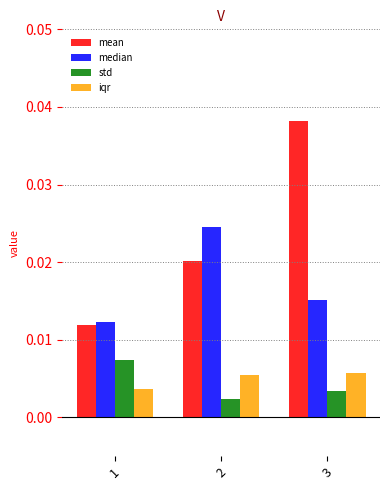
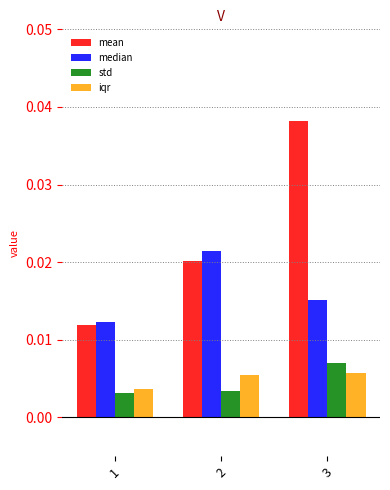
  {
    "mean": {
      "1": 0.012,
      "2": 0.020,
      "3": 0.038
    },
    "median": {
      "1": 0.012,
-     "2": 0.025,
+     "2": 0.021,
      "3": 0.015
    },
    "std": {
-     "1": 0.007,
-     "2": 0.002,
-     "3": 0.003
+     "1": 0.003,
+     "2": 0.003,
+     "3": 0.007
    },
    "iqr": {
      "1": 0.004,
      "2": 0.005,
      "3": 0.006
    }
  }
